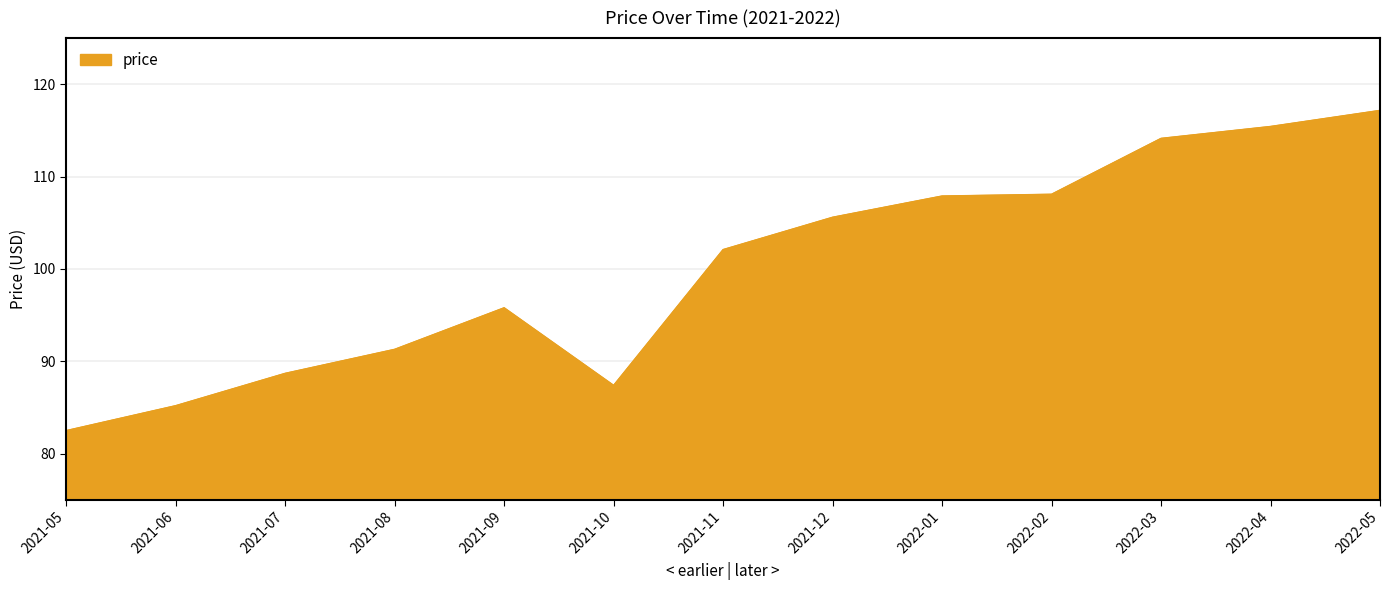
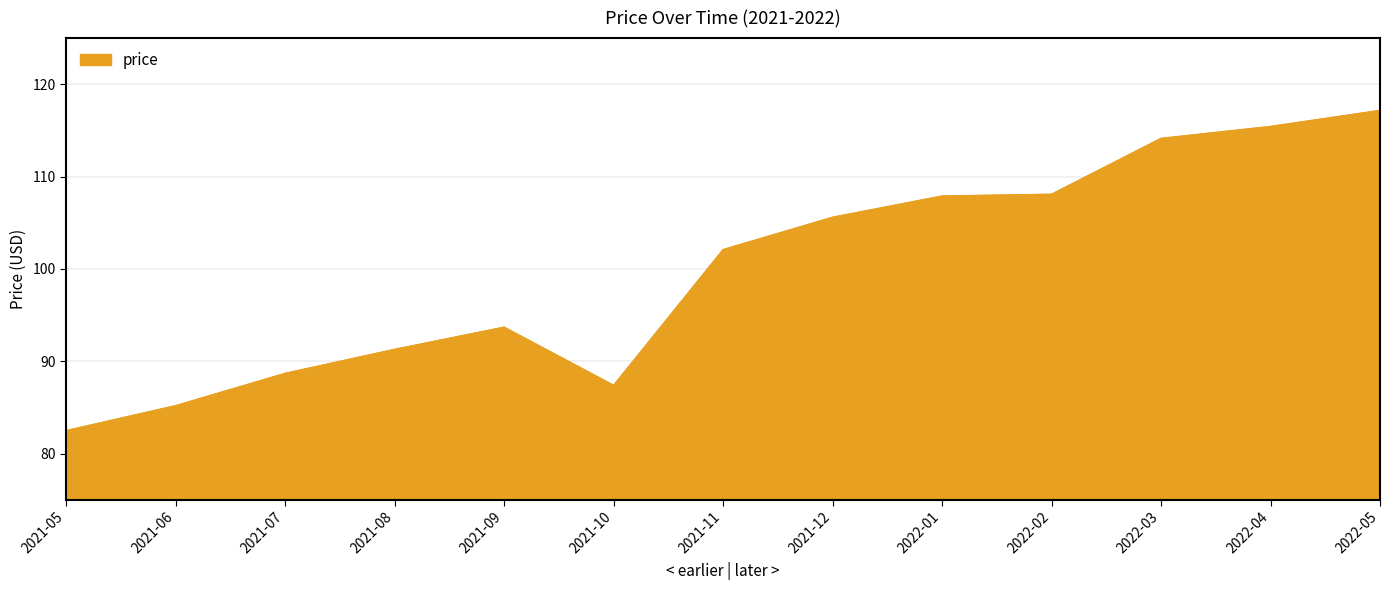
  {
    "2021-05": 83,
    "2021-06": 85,
    "2021-07": 89,
    "2021-08": 91,
-   "2021-09": 96,
+   "2021-09": 94,
    "2021-10": 87,
    "2021-11": 102,
    "2021-12": 106,
    "2022-01": 108,
    "2022-02": 108,
    "2022-03": 114,
    "2022-04": 115,
    "2022-05": 117
  }
